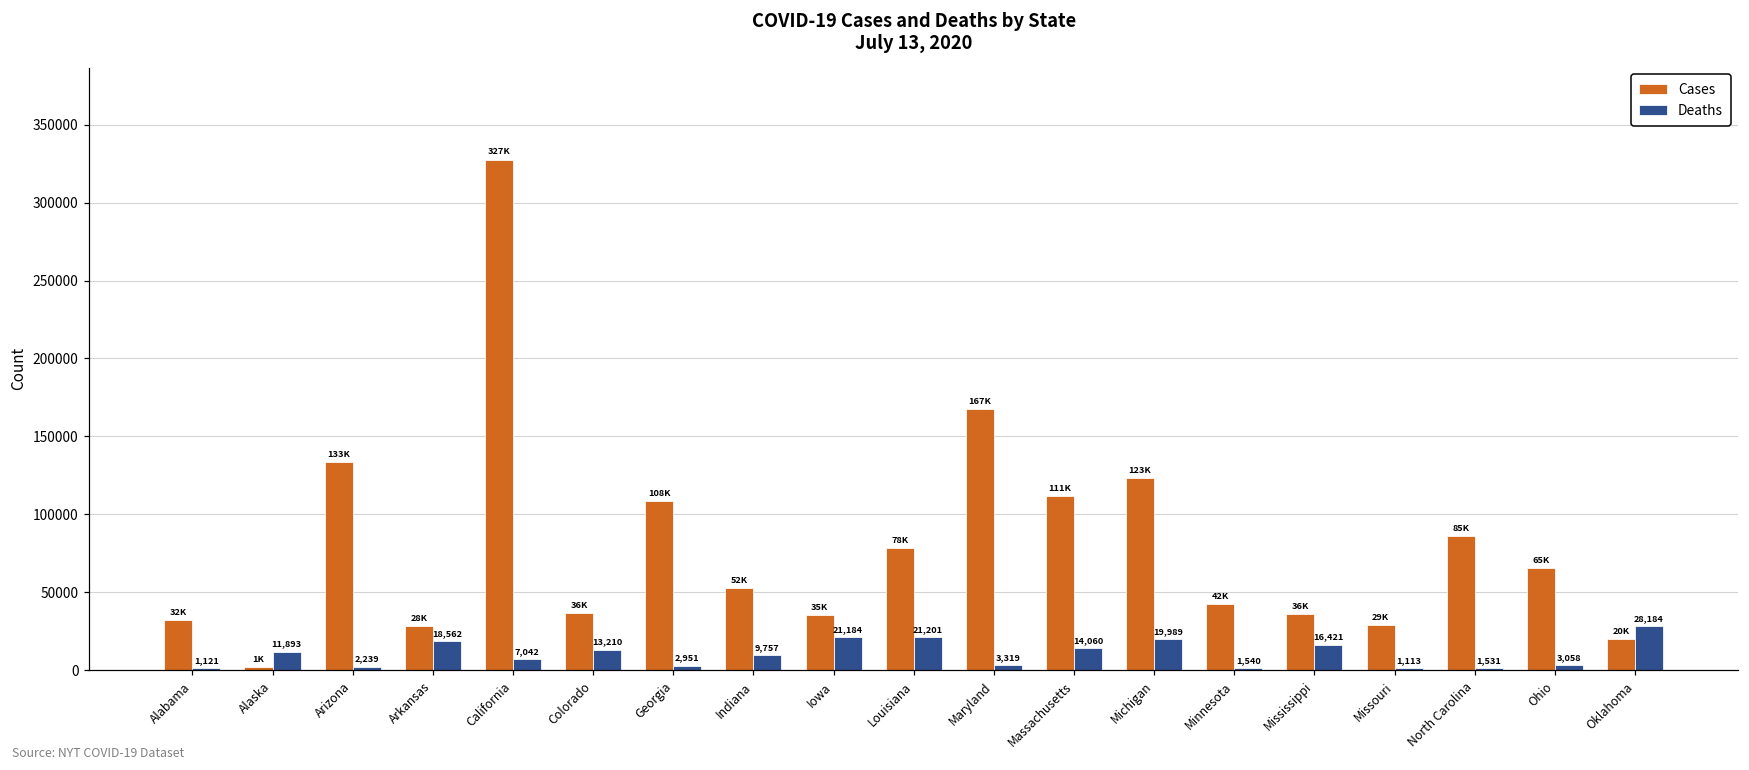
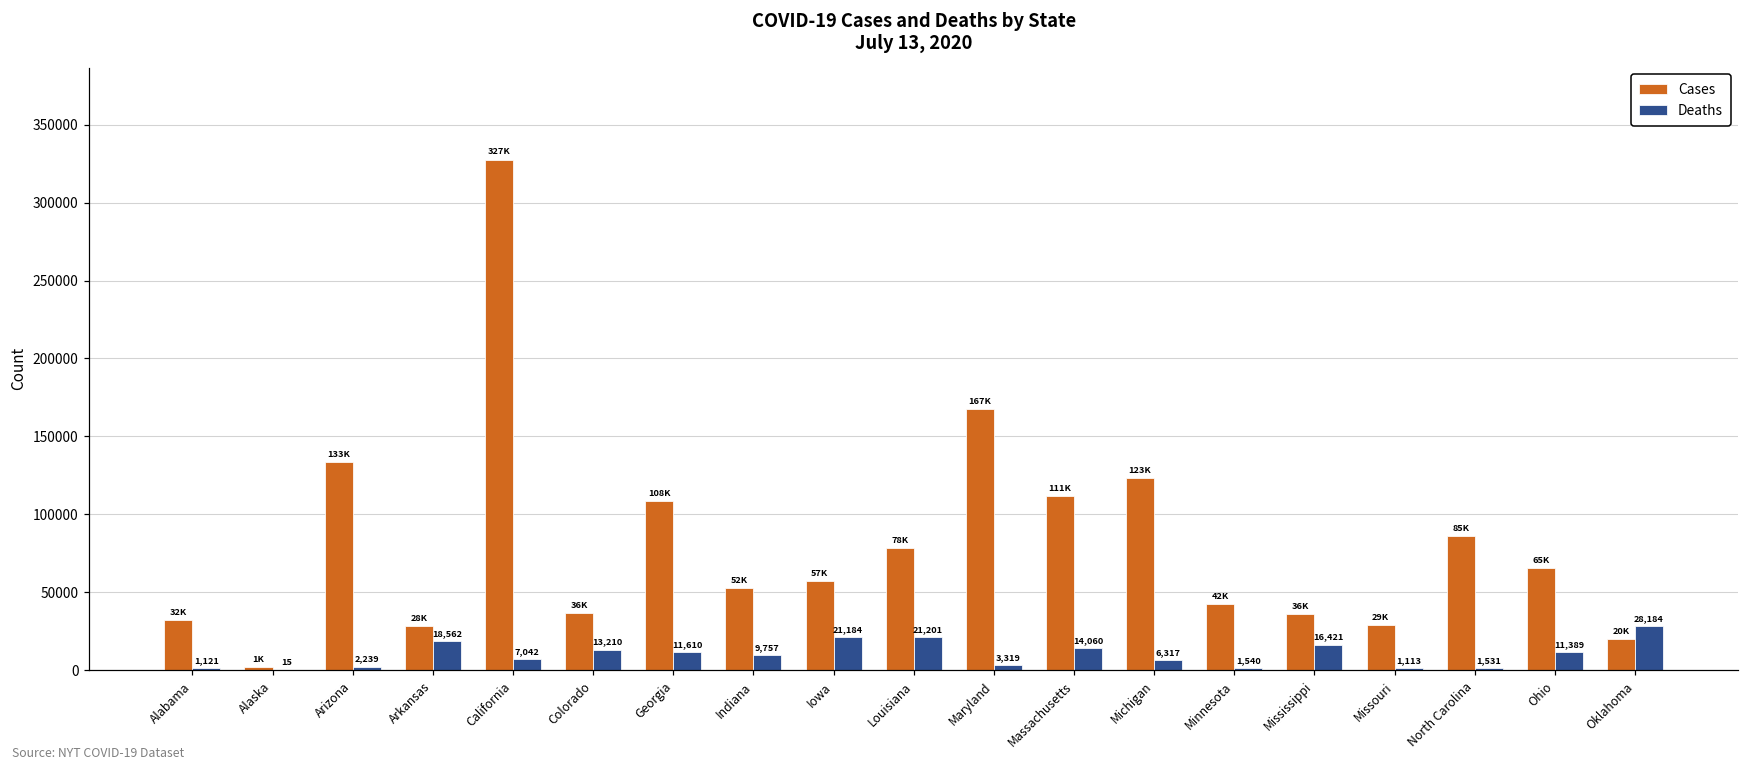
  {
    "Cases": {
      "Alabama": "32K",
      "Arkansas": "28K",
      "Georgia": "108K",
-     "Iowa": "35K",
+     "Iowa": "57K",
      "Louisiana": "78K",
      "Michigan": "123K",
      "Minnesota": "42K",
      "Mississippi": "36K",
      "Missouri": "29K",
      "Oklahoma": "20K"
    },
    "Deaths": {
      "Alabama": "1,121",
-     "Alaska": "11,893",
+     "Alaska": "15",
      "Arizona": "2,239",
      "Arkansas": "18,562",
      "California": "7,042",
      "Colorado": "13,210",
-     "Georgia": "2,951",
+     "Georgia": "11,610",
      "Indiana": "9,757",
      "Iowa": "21,184",
      "Louisiana": "21,201",
      "Maryland": "3,319",
      "Massachusetts": "14,060",
-     "Michigan": "19,989",
+     "Michigan": "6,317",
      "Minnesota": "1,540",
      "Mississippi": "16,421",
      "Missouri": "1,113",
      "North Carolina": "1,531",
-     "Ohio": "3,058",
+     "Ohio": "11,389",
      "Oklahoma": "28,184"
    }
  }
